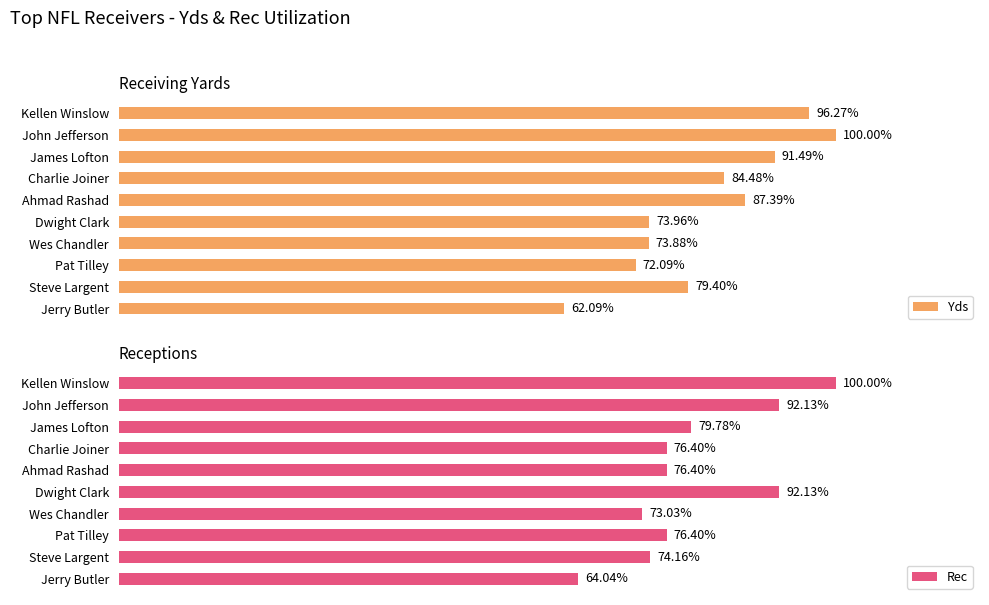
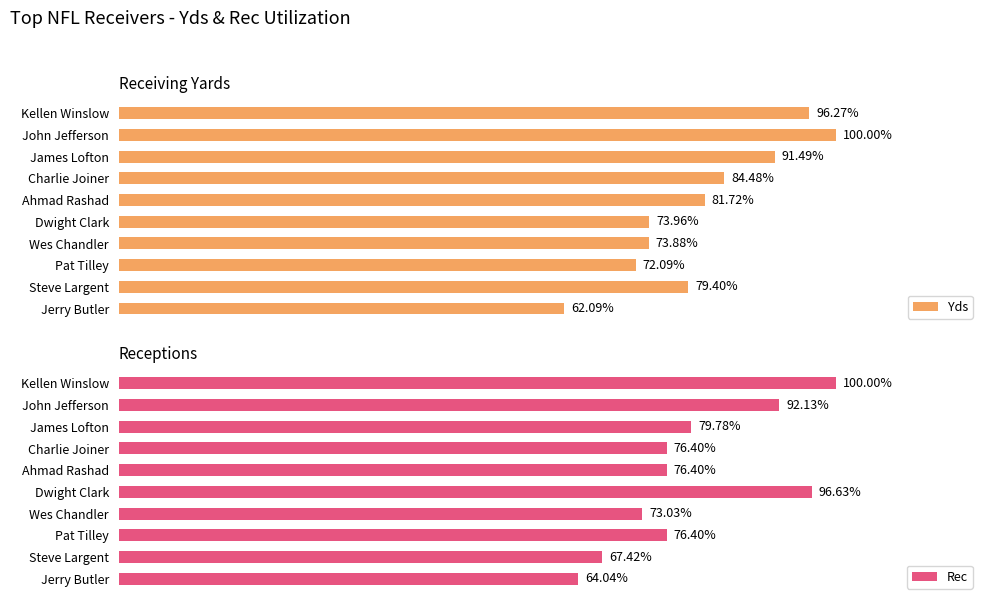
  {
    "Receiving Yards": {
      "Kellen Winslow": "96.27%",
      "John Jefferson": "100.00%",
      "James Lofton": "91.49%",
      "Charlie Joiner": "84.48%",
-     "Ahmad Rashad": "87.39%",
+     "Ahmad Rashad": "81.72%",
      "Dwight Clark": "73.96%",
      "Wes Chandler": "73.88%",
      "Pat Tilley": "72.09%",
      "Steve Largent": "79.40%",
      "Jerry Butler": "62.09%"
    },
    "Receptions": {
      "Kellen Winslow": "100.00%",
      "John Jefferson": "92.13%",
      "James Lofton": "79.78%",
      "Charlie Joiner": "76.40%",
      "Ahmad Rashad": "76.40%",
-     "Dwight Clark": "92.13%",
+     "Dwight Clark": "96.63%",
      "Wes Chandler": "73.03%",
      "Pat Tilley": "76.40%",
-     "Steve Largent": "74.16%",
+     "Steve Largent": "67.42%",
      "Jerry Butler": "64.04%"
    }
  }
